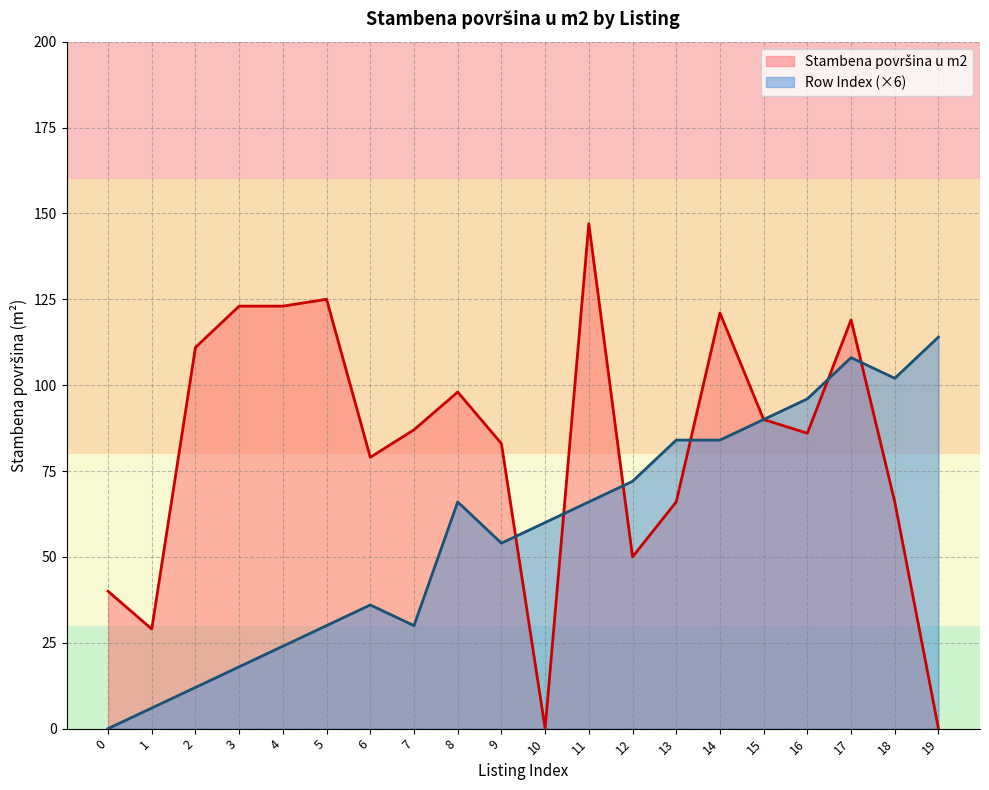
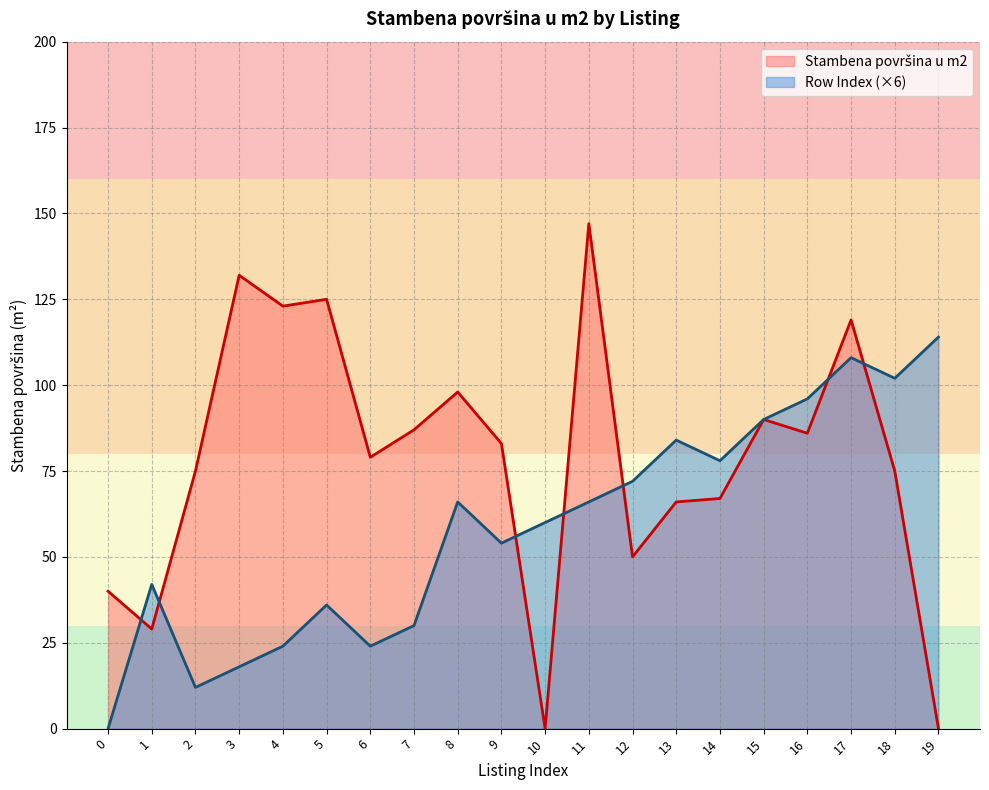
  {
    "Stambena površina u m2": {
      "0": 40,
      "1": 29,
-     "2": 111,
-     "3": 123,
+     "2": 75,
+     "3": 132,
      "4": 123,
      "5": 125,
      "6": 79,
      "7": 87,
      "8": 98,
      "9": 83,
      "10": 0,
      "11": 147,
      "12": 50,
      "13": 66,
-     "14": 121,
+     "14": 67,
      "16": 86,
      "17": 119,
-     "18": 66,
+     "18": 75,
      "19": 0
    },
    "Row Index (×6)": {
      "0": 0,
-     "1": 6,
+     "1": 42,
      "2": 12,
      "3": 18,
      "4": 24,
-     "5": 30,
-     "6": 36,
+     "5": 36,
+     "6": 24,
      "7": 30,
      "8": 66,
      "9": 54,
      "10": 60,
      "11": 66,
      "12": 72,
      "13": 84,
-     "14": 84,
+     "14": 78,
      "16": 96,
      "17": 108,
      "18": 102,
      "19": 114
    }
  }
